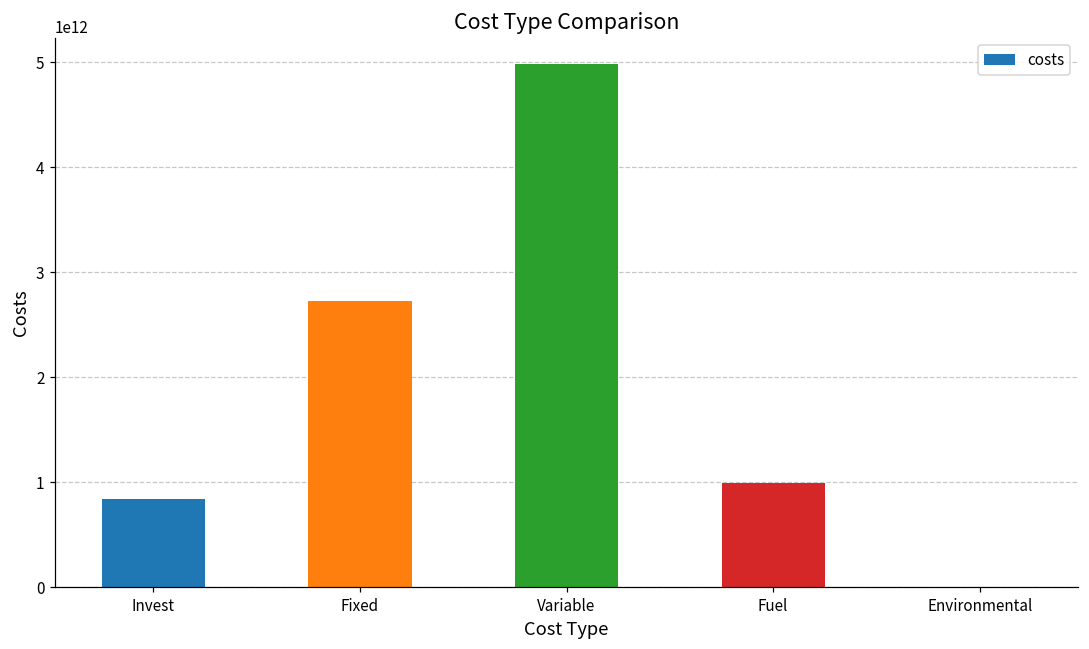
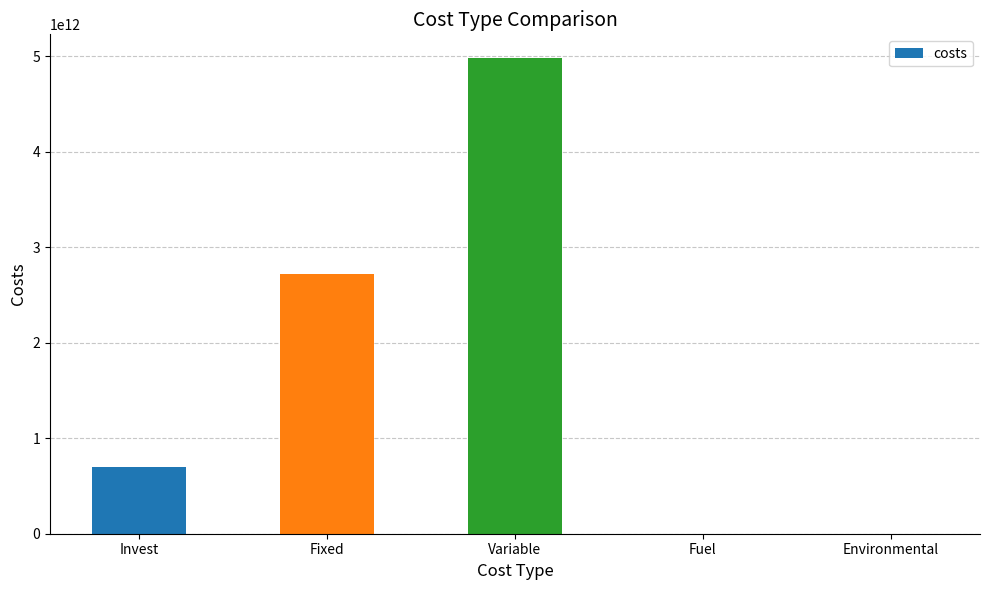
  {
-   "Invest": 800000000000,
+   "Invest": 700000000000,
    "Fixed": 2700000000000,
    "Variable": 5000000000000,
-   "Fuel": 1000000000000,
+   "Fuel": 0,
    "Environmental": 0
  }
